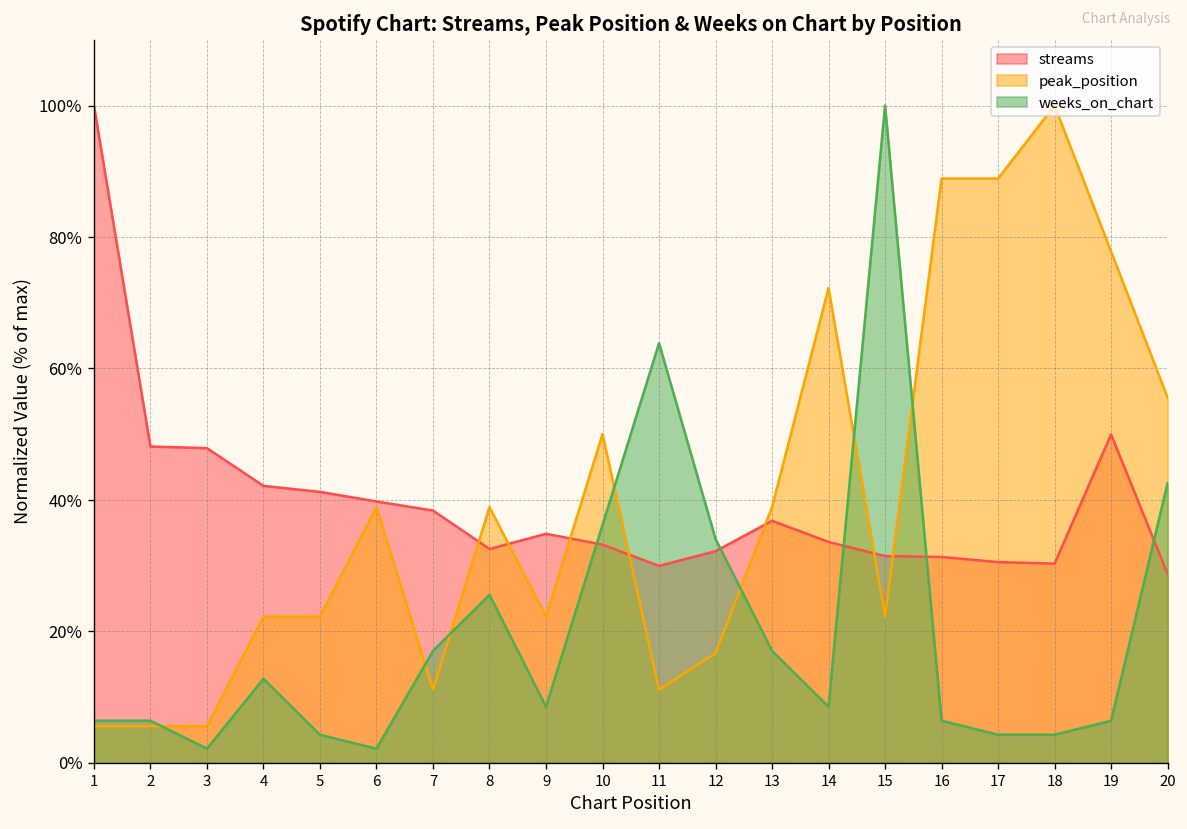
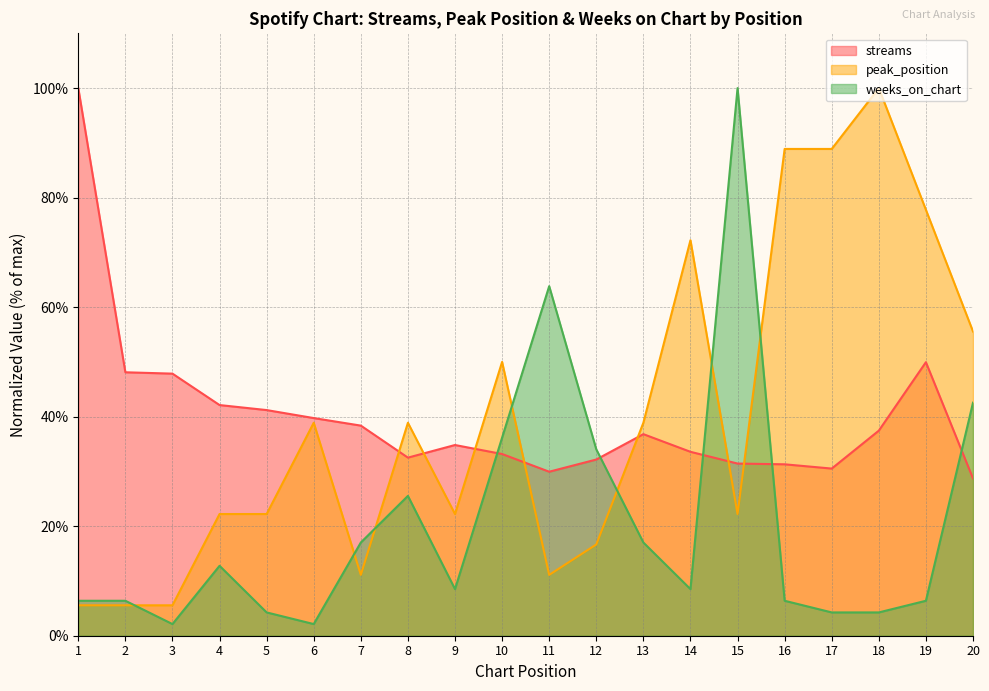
  {
    "streams": {
      "1": "100%",
      "2": "48%",
      "3": "48%",
      "4": "42%",
      "5": "41%",
      "6": "40%",
      "7": "38%",
      "8": "33%",
      "9": "35%",
      "10": "33%",
      "11": "30%",
      "12": "32%",
      "13": "37%",
      "14": "34%",
      "15": "31%",
      "16": "31%",
      "17": "31%",
-     "18": "30%",
+     "18": "37%",
      "19": "50%",
      "20": "29%"
    },
    "peak_position": {
      "1": "6%",
      "2": "6%",
      "3": "6%",
      "4": "22%",
      "5": "22%",
      "6": "39%",
      "7": "11%",
      "8": "39%",
      "9": "22%",
      "10": "50%",
      "11": "11%",
      "12": "17%",
      "13": "39%",
      "14": "72%",
      "15": "22%",
      "16": "89%",
      "17": "89%",
      "19": "78%",
      "20": "56%"
    },
    "weeks_on_chart": {
      "1": "6%",
      "2": "6%",
      "3": "2%",
      "4": "13%",
      "5": "4%",
      "6": "2%",
      "7": "17%",
      "8": "26%",
      "9": "9%",
      "10": "36%",
      "11": "64%",
      "12": "34%",
      "13": "17%",
      "14": "9%",
      "15": "100%",
      "16": "6%",
      "17": "4%",
      "18": "4%",
      "19": "6%",
      "20": "43%"
    }
  }
